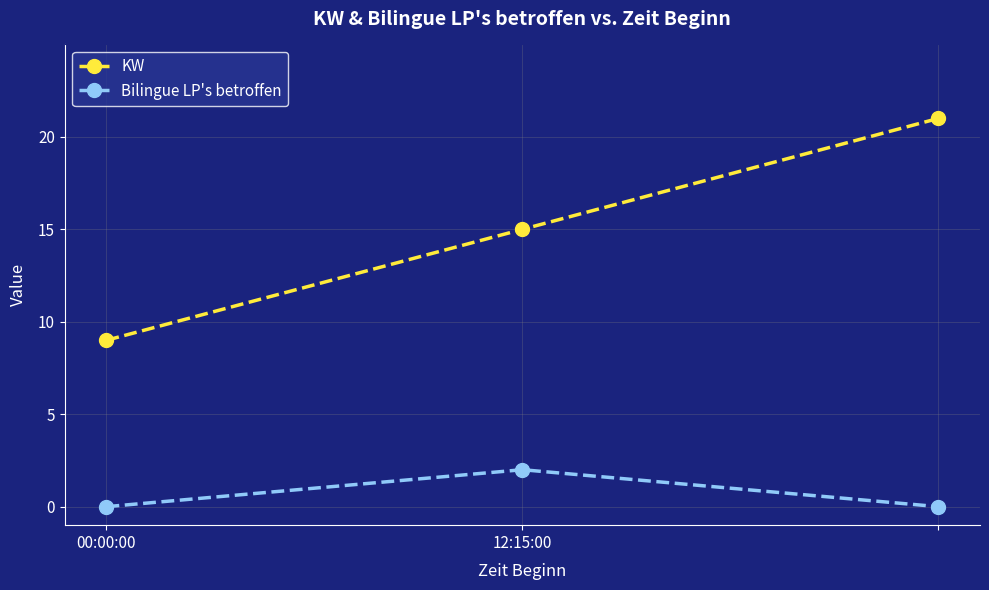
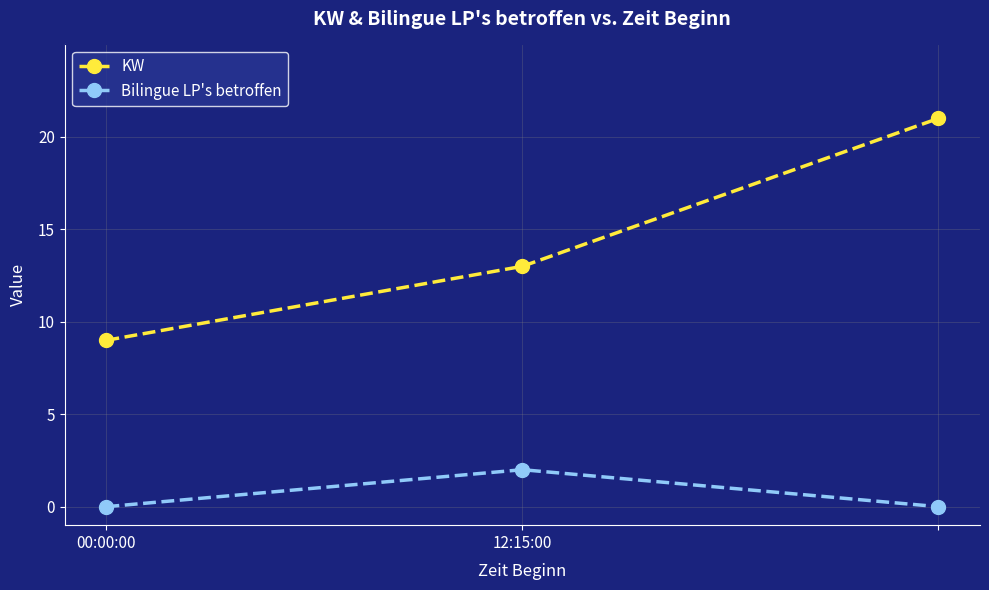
  {
    "KW": {
      "00:00:00": 9,
-     "12:15:00": 15
+     "12:15:00": 13
    },
    "Bilingue LP's betroffen": {
      "00:00:00": 0,
      "12:15:00": 2
    }
  }
